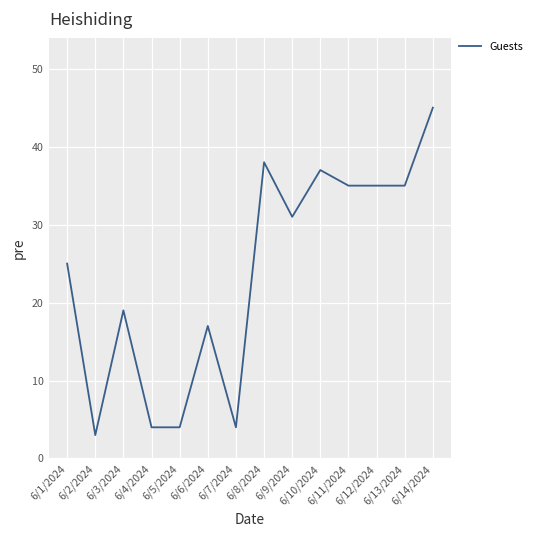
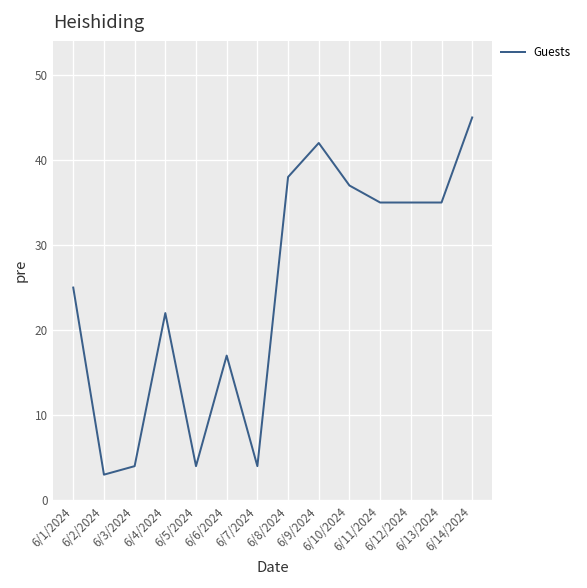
  {
    "6/1/2024": 25,
    "6/2/2024": 3,
-   "6/3/2024": 19,
-   "6/4/2024": 4,
+   "6/3/2024": 4,
+   "6/4/2024": 22,
    "6/5/2024": 4,
    "6/6/2024": 17,
    "6/7/2024": 4,
    "6/8/2024": 38,
-   "6/9/2024": 31,
+   "6/9/2024": 42,
    "6/10/2024": 37,
    "6/11/2024": 35,
    "6/12/2024": 35,
    "6/13/2024": 35,
    "6/14/2024": 45
  }
